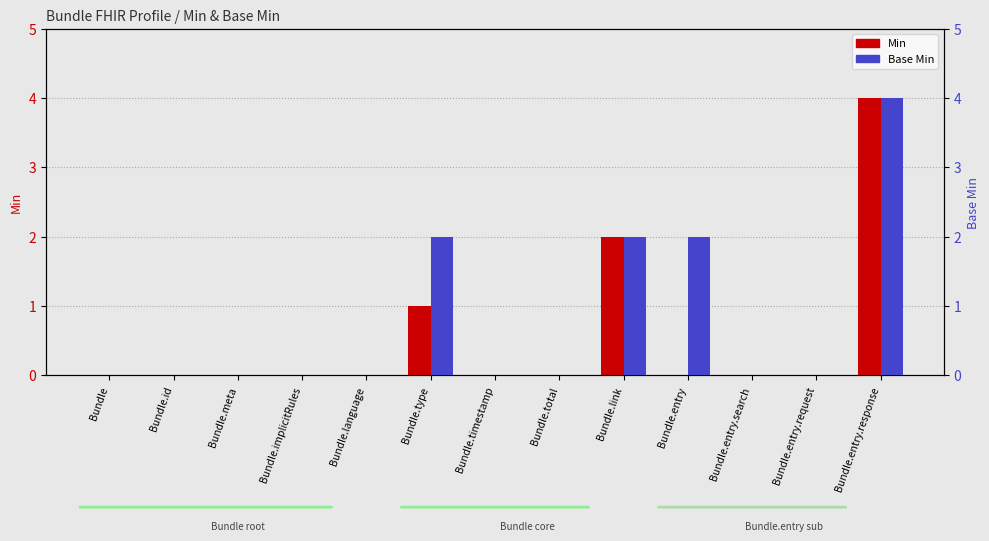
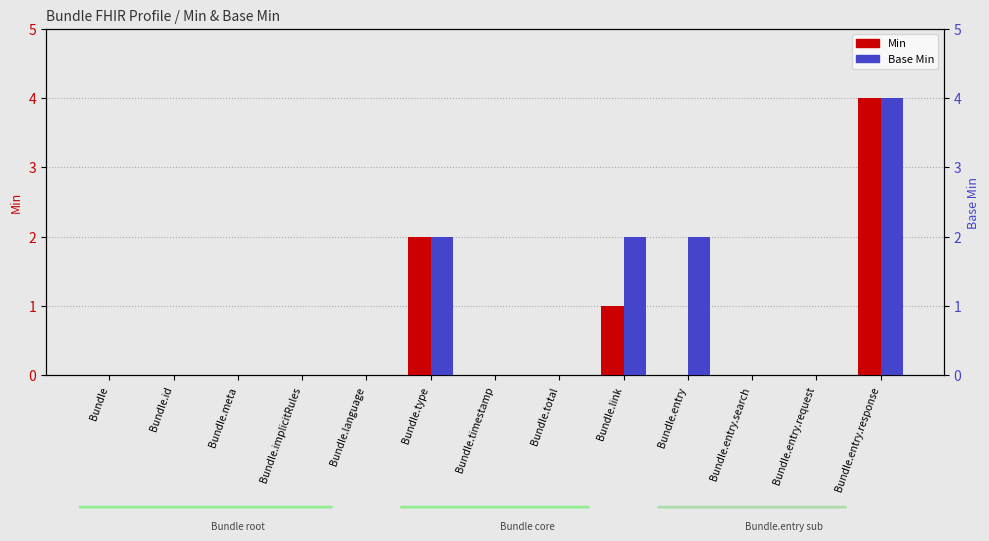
  {
    "Min": {
      "Bundle": 0,
      "Bundle.id": 0,
      "Bundle.meta": 0,
      "Bundle.implicitRules": 0,
      "Bundle.language": 0,
-     "Bundle.type": 1,
+     "Bundle.type": 2,
      "Bundle.timestamp": 0,
      "Bundle.total": 0,
-     "Bundle.link": 2,
+     "Bundle.link": 1,
      "Bundle.entry": 0,
      "Bundle.entry.search": 0,
      "Bundle.entry.request": 0,
      "Bundle.entry.response": 4
    },
    "Base Min": {
      "Bundle": 0.0,
      "Bundle.id": 0.0,
      "Bundle.meta": 0.0,
      "Bundle.implicitRules": 0.0,
      "Bundle.language": 0.0,
      "Bundle.type": 2.0,
      "Bundle.timestamp": 0.0,
      "Bundle.total": 0.0,
      "Bundle.link": 2.0,
      "Bundle.entry": 2.0,
      "Bundle.entry.search": 0.0,
      "Bundle.entry.request": 0.0,
      "Bundle.entry.response": 4.0
    }
  }
